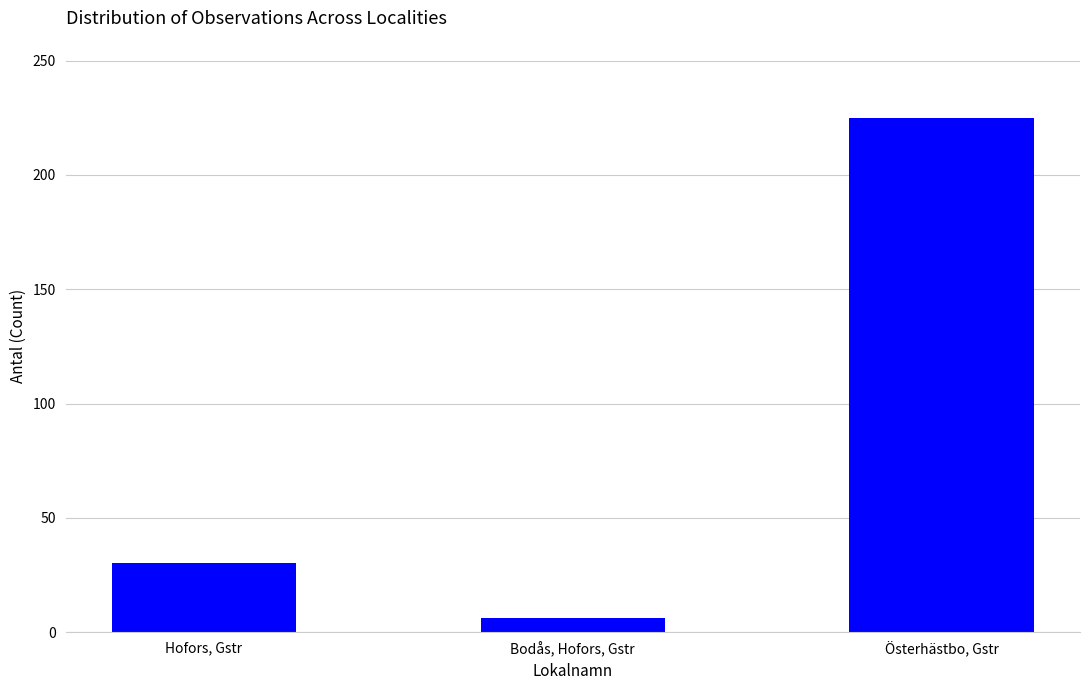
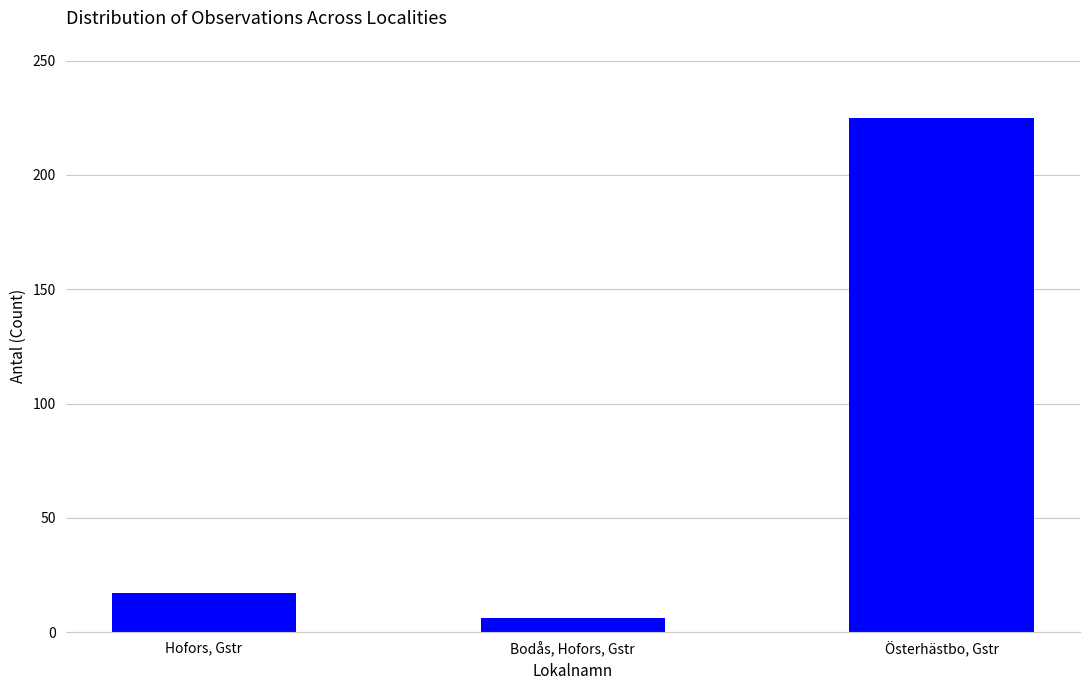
  {
-   "Hofors, Gstr": 30,
+   "Hofors, Gstr": 17,
    "Bodås, Hofors, Gstr": 6,
    "Österhästbo, Gstr": 225
  }
